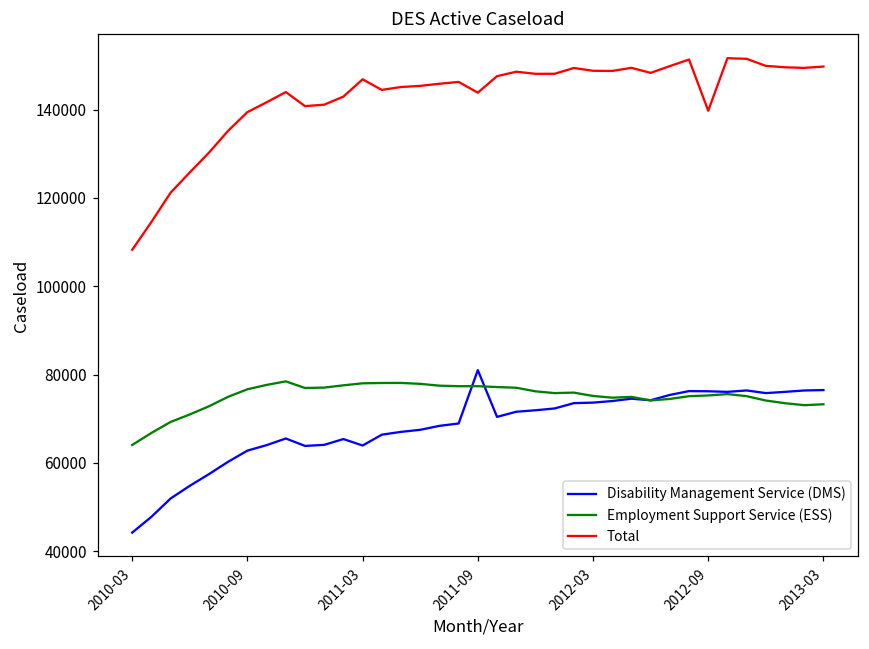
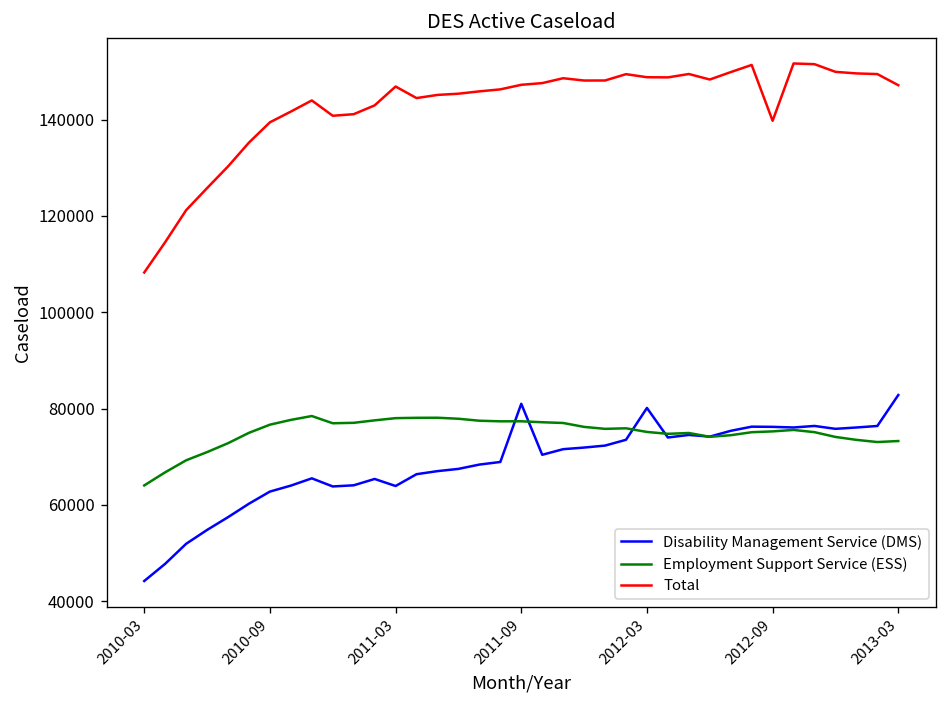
  {
    "Disability Management Service (DMS)": {
      "2010-03": 44000,
      "2010-09": 63000,
      "2011-03": 64000,
      "2011-09": 81000,
-     "2012-03": 74000,
+     "2012-03": 80000,
      "2012-09": 76000,
-     "2013-03": 76000
+     "2013-03": 83000
    },
    "Employment Support Service (ESS)": {
      "2010-03": 64000,
      "2010-09": 77000,
      "2011-03": 78000,
      "2011-09": 77000,
      "2012-03": 75000,
      "2012-09": 75000,
      "2013-03": 73000
    },
    "Total": {
      "2010-03": 108000,
      "2010-09": 139000,
      "2011-03": 147000,
-     "2011-09": 144000,
+     "2011-09": 147000,
      "2012-03": 149000,
      "2012-09": 140000,
-     "2013-03": 150000
+     "2013-03": 147000
    }
  }
